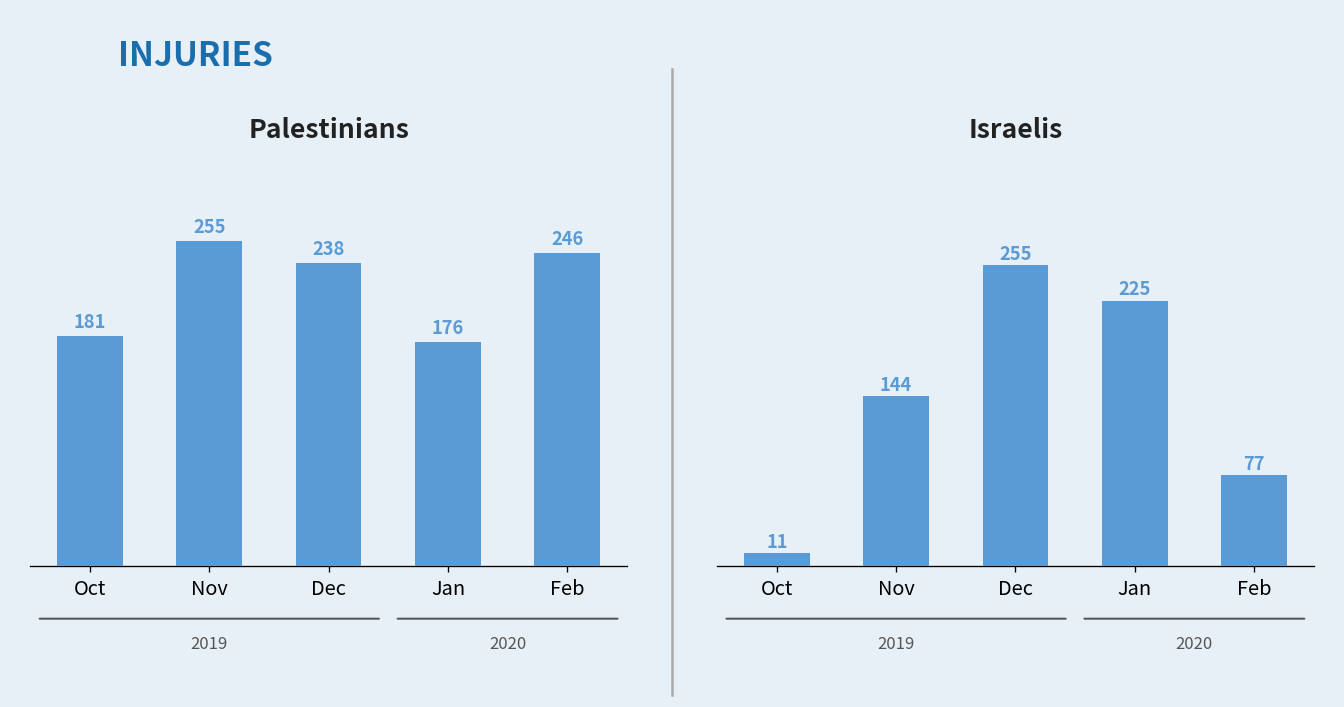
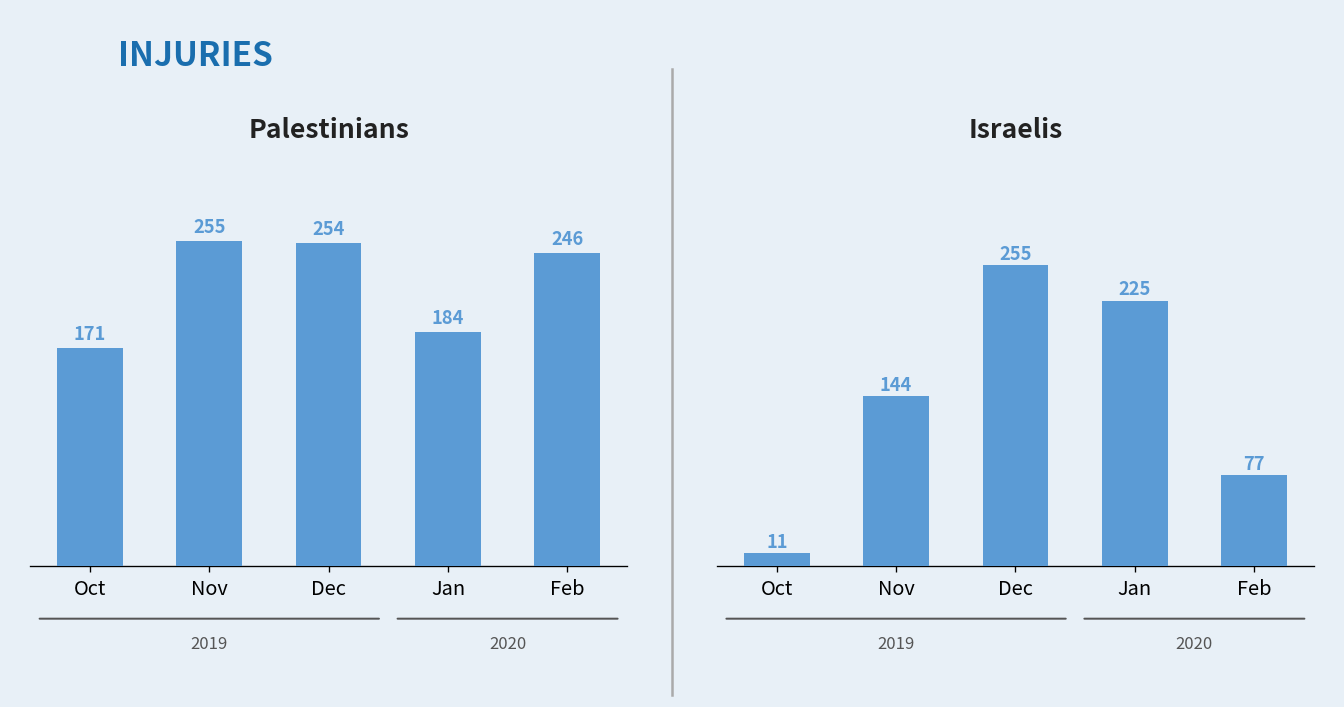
  {
    "Palestinians": {
-     "Oct": 181,
+     "Oct": 171,
      "Nov": 255,
-     "Dec": 238,
-     "Jan": 176,
+     "Dec": 254,
+     "Jan": 184,
      "Feb": 246
    },
    "Israelis": {
      "Oct": 11,
      "Nov": 144,
      "Dec": 255,
      "Jan": 225,
      "Feb": 77
    }
  }
